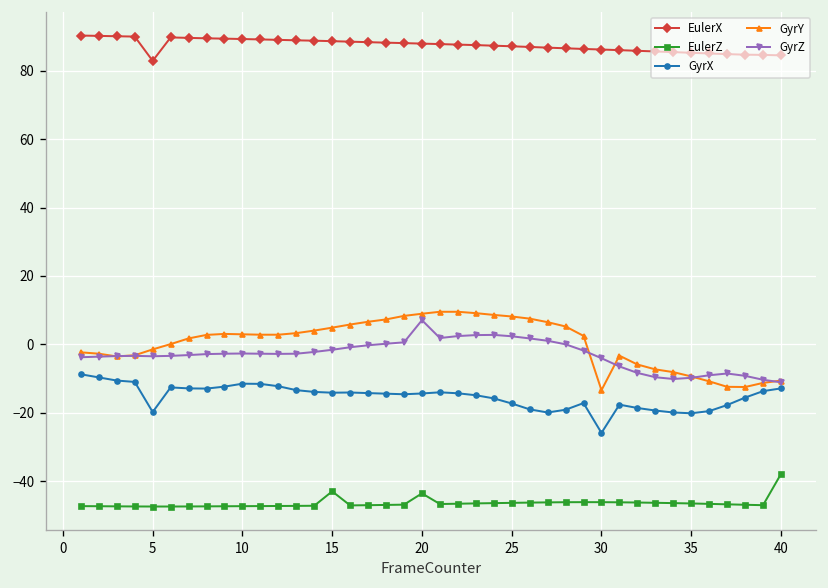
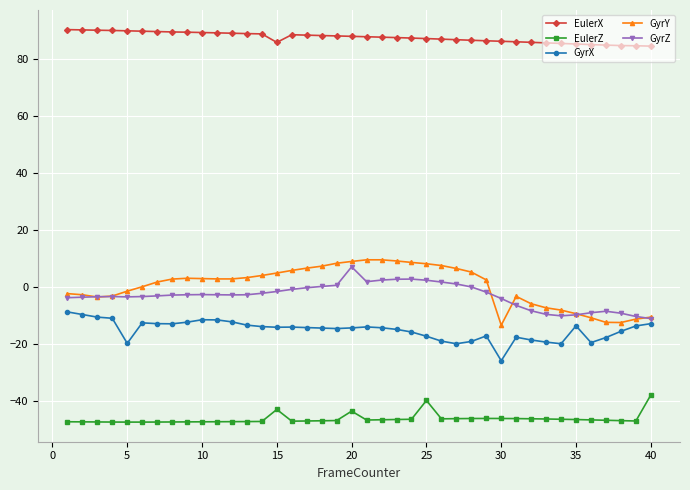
  {
    "EulerX": {
-     "5": 83,
+     "5": 90,
      "10": 89,
-     "15": 89,
+     "15": 86,
      "20": 88,
      "25": 87,
      "30": 86
    },
    "EulerZ": {
      "5": -47,
      "10": -47,
      "15": -43,
      "20": -44,
-     "25": -46,
+     "25": -40,
      "30": -46,
      "35": -47,
      "40": -38
    },
    "GyrX": {
      "5": -20,
      "10": -12,
      "15": -14,
      "20": -14,
      "25": -17,
      "30": -26,
-     "35": -20,
+     "35": -14,
      "40": -13
    },
    "GyrY": {
      "5": -1,
      "10": 3,
      "15": 5,
      "20": 9,
      "25": 8,
      "30": -13
    },
    "GyrZ": {
      "5": -3,
      "10": -3,
      "15": -2,
      "20": 7,
      "25": 2,
      "30": -4
    }
  }
